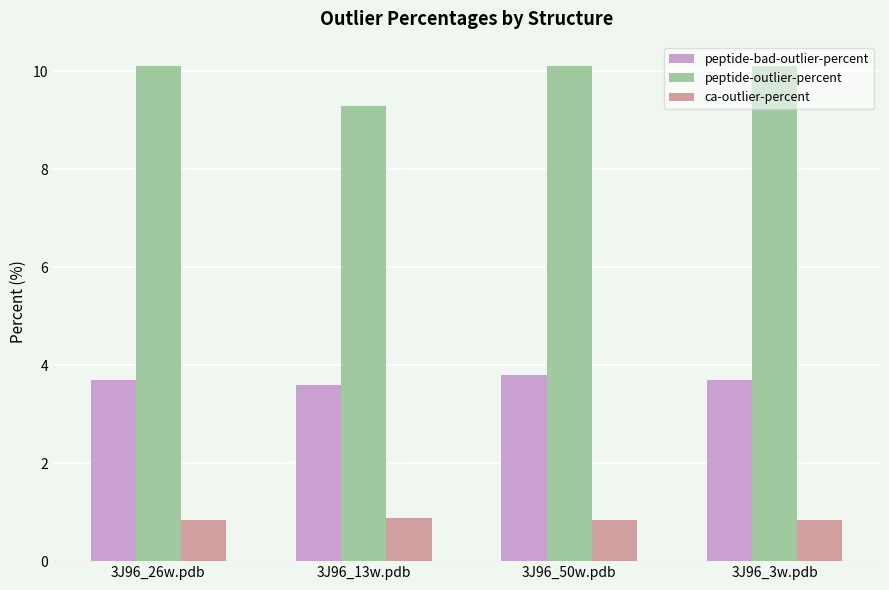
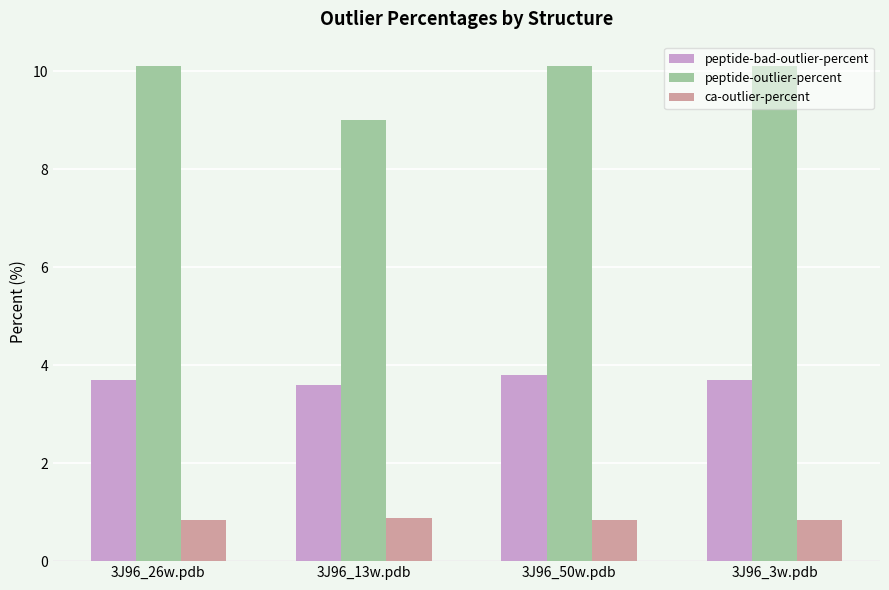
  {
    "peptide-outlier-percent": {
      "3J96_26w.pdb": 10.1,
-     "3J96_13w.pdb": 9.3,
+     "3J96_13w.pdb": 9.0,
      "3J96_50w.pdb": 10.1
    }
  }
